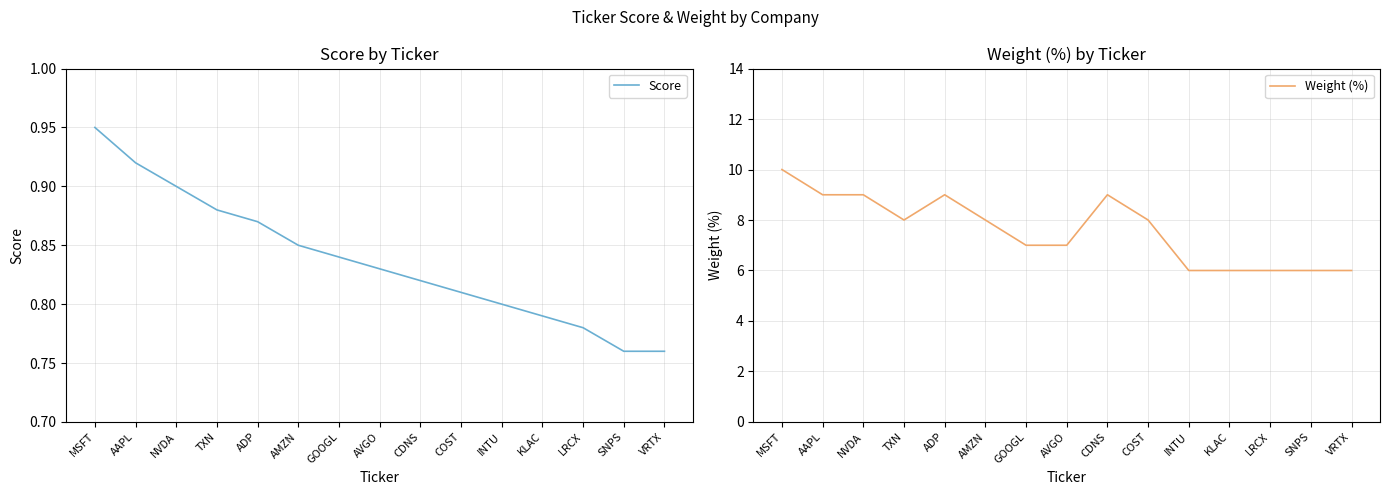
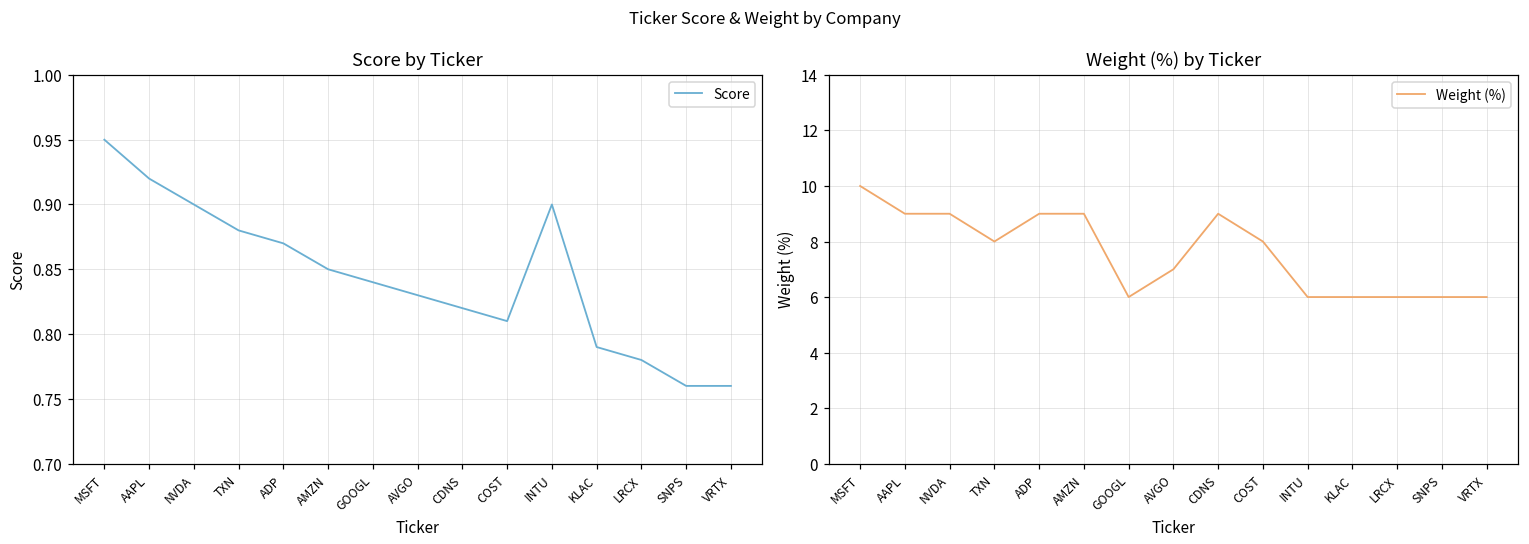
  {
    "Score by Ticker": {
      "MSFT": 0.950,
      "AAPL": 0.920,
      "NVDA": 0.9,
      "TXN": 0.880,
      "ADP": 0.870,
      "AMZN": 0.850,
      "GOOGL": 0.840,
      "AVGO": 0.830,
      "CDNS": 0.820,
      "COST": 0.810,
-     "INTU": 0.8,
+     "INTU": 0.9,
      "KLAC": 0.790,
      "LRCX": 0.780,
      "SNPS": 0.760,
      "VRTX": 0.760
    },
    "Weight (%) by Ticker": {
      "MSFT": 10,
      "AAPL": 9,
      "NVDA": 9,
      "TXN": 8,
      "ADP": 9,
-     "AMZN": 8,
-     "GOOGL": 7,
+     "AMZN": 9,
+     "GOOGL": 6,
      "AVGO": 7,
      "CDNS": 9,
      "COST": 8,
      "INTU": 6,
      "KLAC": 6,
      "LRCX": 6,
      "SNPS": 6,
      "VRTX": 6
    }
  }
